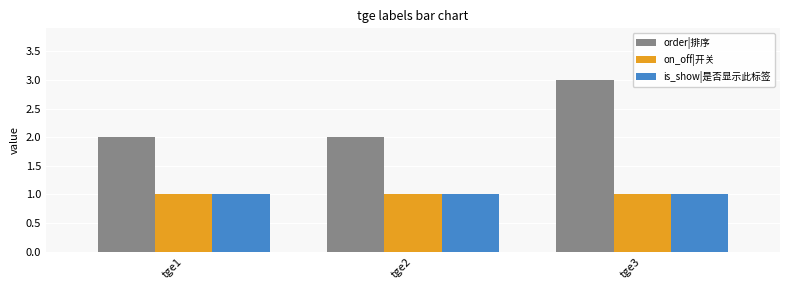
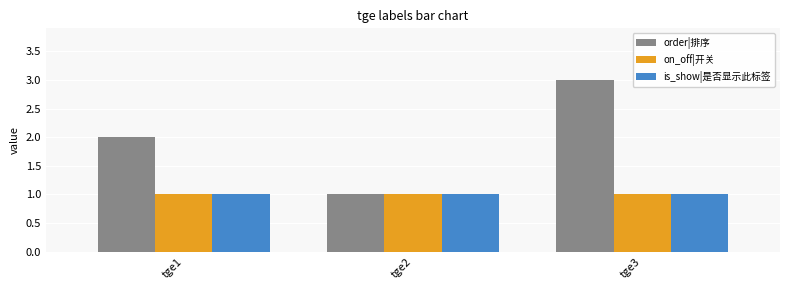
  {
    "order|排序": {
      "tge1": 2,
-     "tge2": 2,
+     "tge2": 1,
      "tge3": 3
    },
    "on_off|开关": {
      "tge1": 1,
      "tge2": 1,
      "tge3": 1
    },
    "is_show|是否显示此标签": {
      "tge1": 1,
      "tge2": 1,
      "tge3": 1
    }
  }
